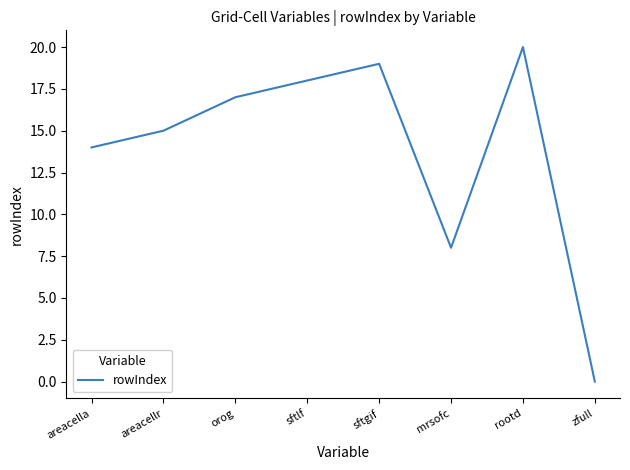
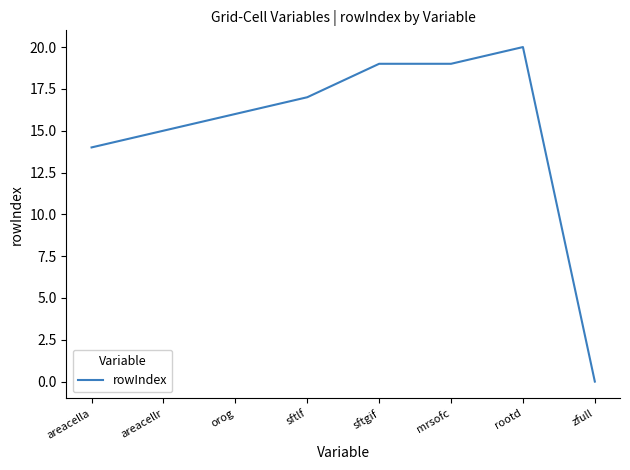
  {
    "areacella": 14,
    "areacellr": 15,
-   "orog": 17,
-   "sftlf": 18,
+   "orog": 16,
+   "sftlf": 17,
    "sftgif": 19,
-   "mrsofc": 8,
+   "mrsofc": 19,
    "rootd": 20,
    "zfull": 0
  }
